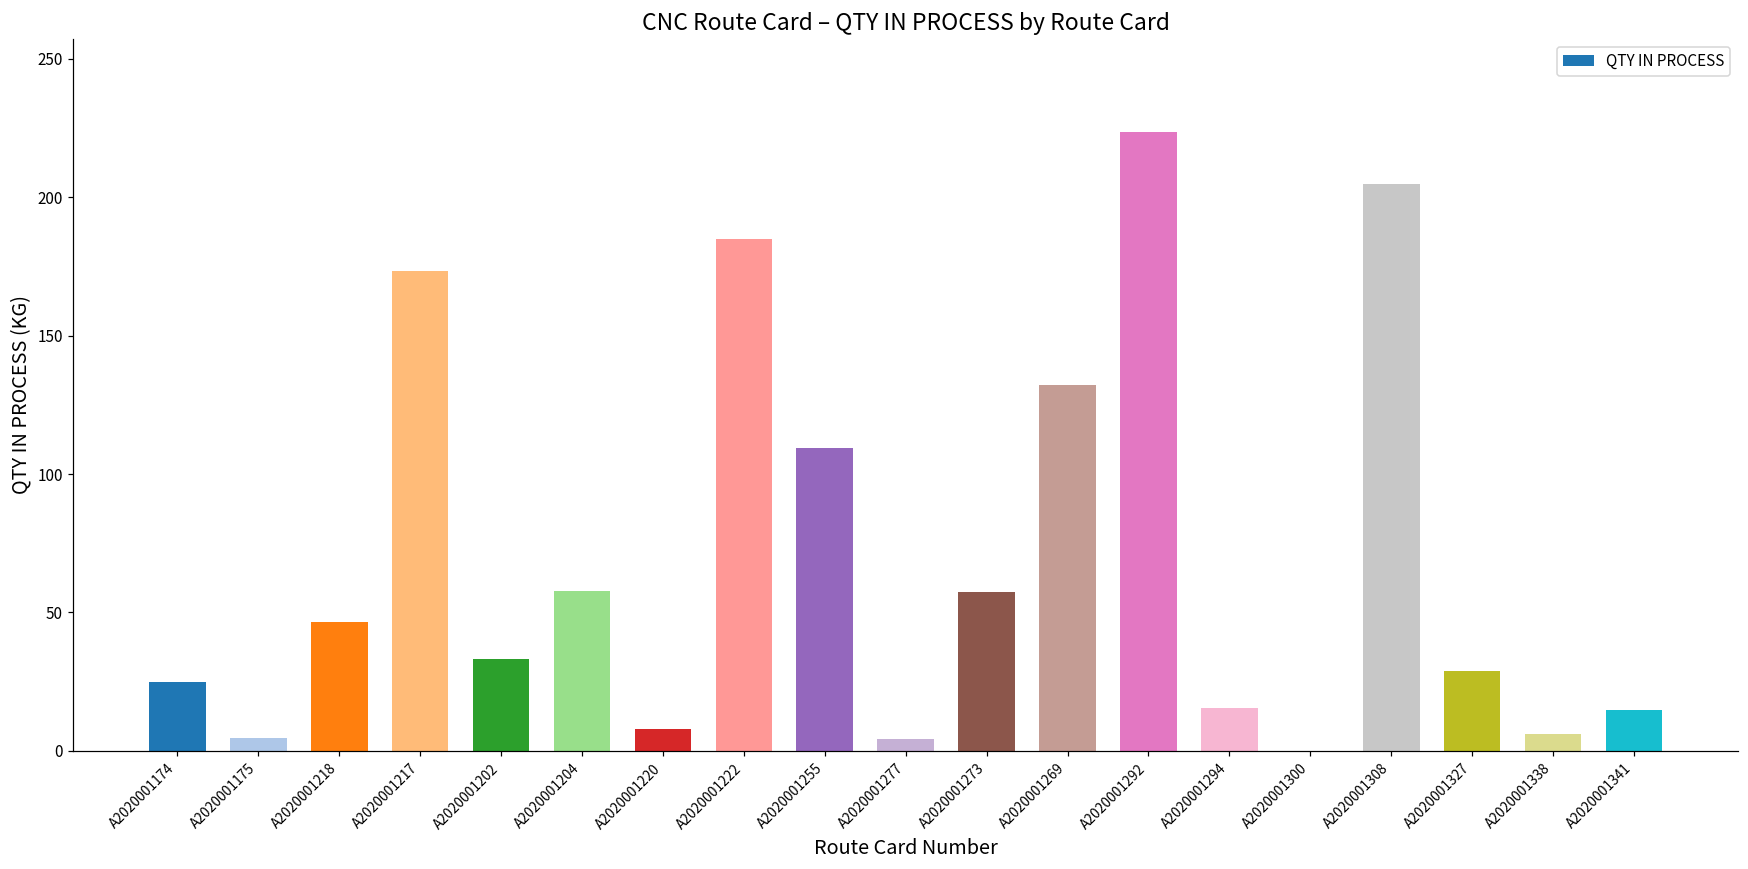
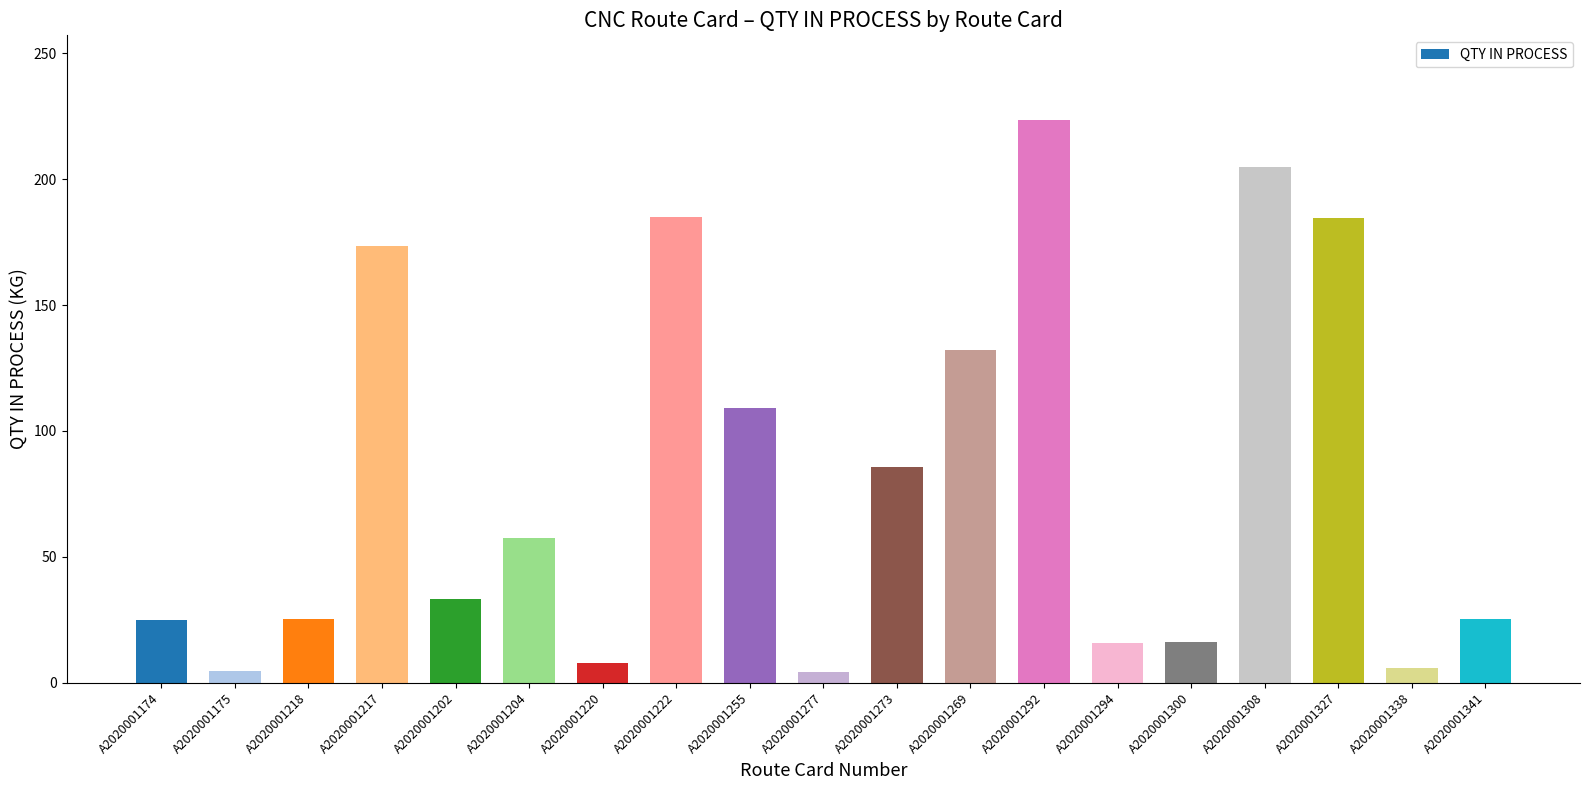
  {
    "A2020001174": 25,
    "A2020001175": 5,
-   "A2020001218": 47,
+   "A2020001218": 25,
    "A2020001217": 173,
    "A2020001202": 33,
    "A2020001204": 58,
    "A2020001220": 8,
    "A2020001222": 185,
    "A2020001255": 109,
    "A2020001277": 4,
-   "A2020001273": 57,
+   "A2020001273": 86,
    "A2020001269": 132,
    "A2020001292": 224,
    "A2020001294": 16,
-   "A2020001300": 0,
+   "A2020001300": 16,
    "A2020001308": 205,
-   "A2020001327": 29,
+   "A2020001327": 185,
    "A2020001338": 6,
-   "A2020001341": 15
+   "A2020001341": 25
  }
